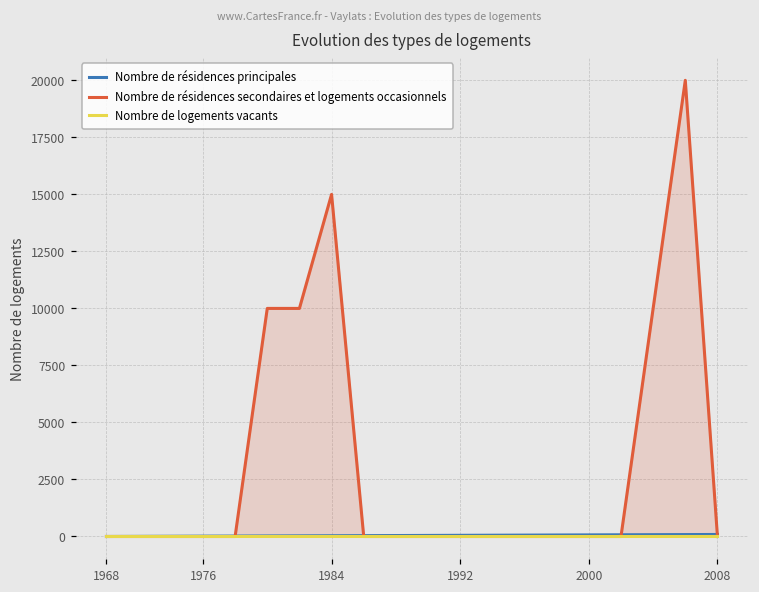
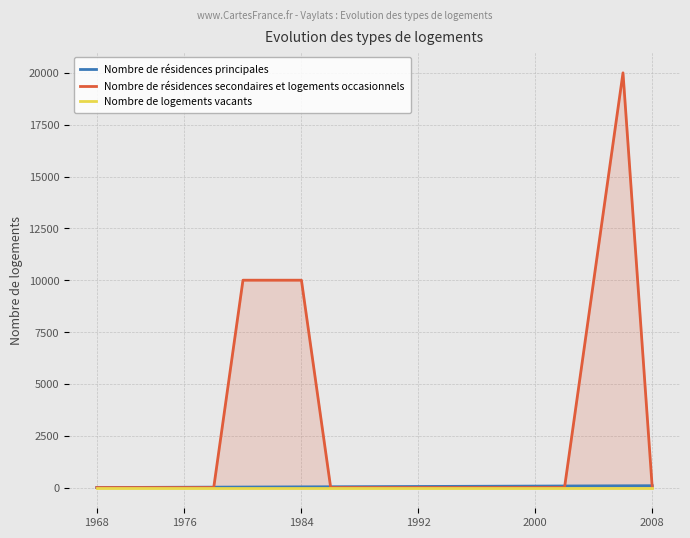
  {
    "Nombre de résidences secondaires et logements occasionnels": {
-     "1984": 15000
+     "1984": 10000
    }
  }
